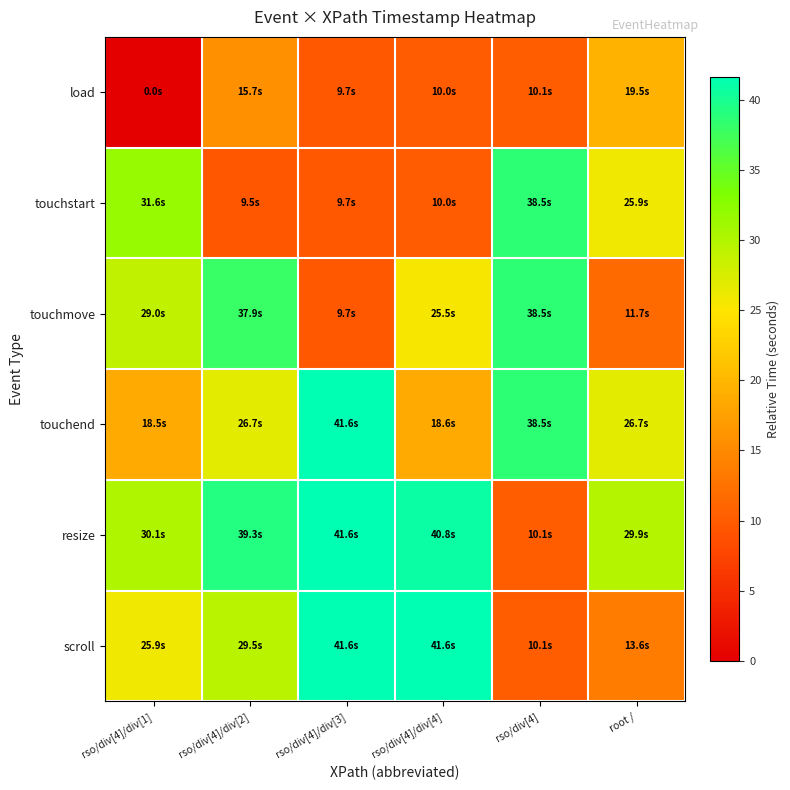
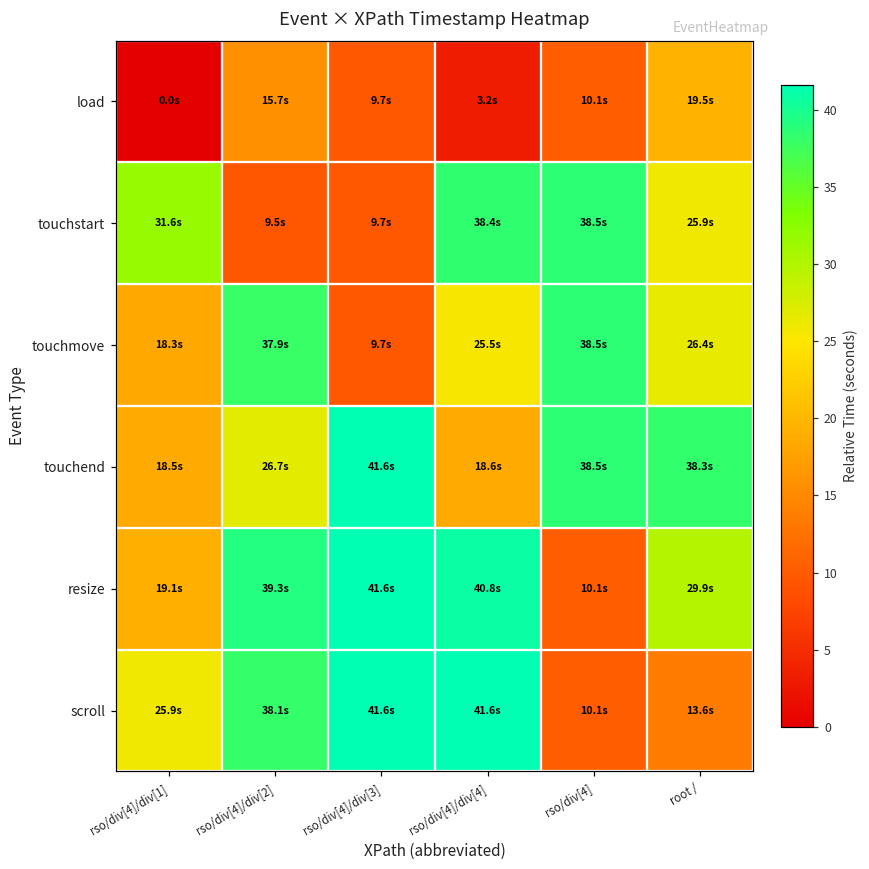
  {
    "load": {
      "rso/div[4]/div[1]": "0.0s",
      "rso/div[4]/div[2]": "15.7s",
      "rso/div[4]/div[3]": "9.7s",
-     "rso/div[4]/div[4]": "10.0s",
+     "rso/div[4]/div[4]": "3.2s",
      "rso/div[4]": "10.1s",
      "root /": "19.5s"
    },
    "touchstart": {
      "rso/div[4]/div[1]": "31.6s",
      "rso/div[4]/div[2]": "9.5s",
      "rso/div[4]/div[3]": "9.7s",
-     "rso/div[4]/div[4]": "10.0s",
+     "rso/div[4]/div[4]": "38.4s",
      "rso/div[4]": "38.5s",
      "root /": "25.9s"
    },
    "touchmove": {
-     "rso/div[4]/div[1]": "29.0s",
+     "rso/div[4]/div[1]": "18.3s",
      "rso/div[4]/div[2]": "37.9s",
      "rso/div[4]/div[3]": "9.7s",
      "rso/div[4]/div[4]": "25.5s",
      "rso/div[4]": "38.5s",
-     "root /": "11.7s"
+     "root /": "26.4s"
    },
    "touchend": {
      "rso/div[4]/div[1]": "18.5s",
      "rso/div[4]/div[2]": "26.7s",
      "rso/div[4]/div[3]": "41.6s",
      "rso/div[4]/div[4]": "18.6s",
      "rso/div[4]": "38.5s",
-     "root /": "26.7s"
+     "root /": "38.3s"
    },
    "resize": {
-     "rso/div[4]/div[1]": "30.1s",
+     "rso/div[4]/div[1]": "19.1s",
      "rso/div[4]/div[2]": "39.3s",
      "rso/div[4]/div[3]": "41.6s",
      "rso/div[4]/div[4]": "40.8s",
      "rso/div[4]": "10.1s",
      "root /": "29.9s"
    },
    "scroll": {
      "rso/div[4]/div[1]": "25.9s",
-     "rso/div[4]/div[2]": "29.5s",
+     "rso/div[4]/div[2]": "38.1s",
      "rso/div[4]/div[3]": "41.6s",
      "rso/div[4]/div[4]": "41.6s",
      "rso/div[4]": "10.1s",
      "root /": "13.6s"
    }
  }
